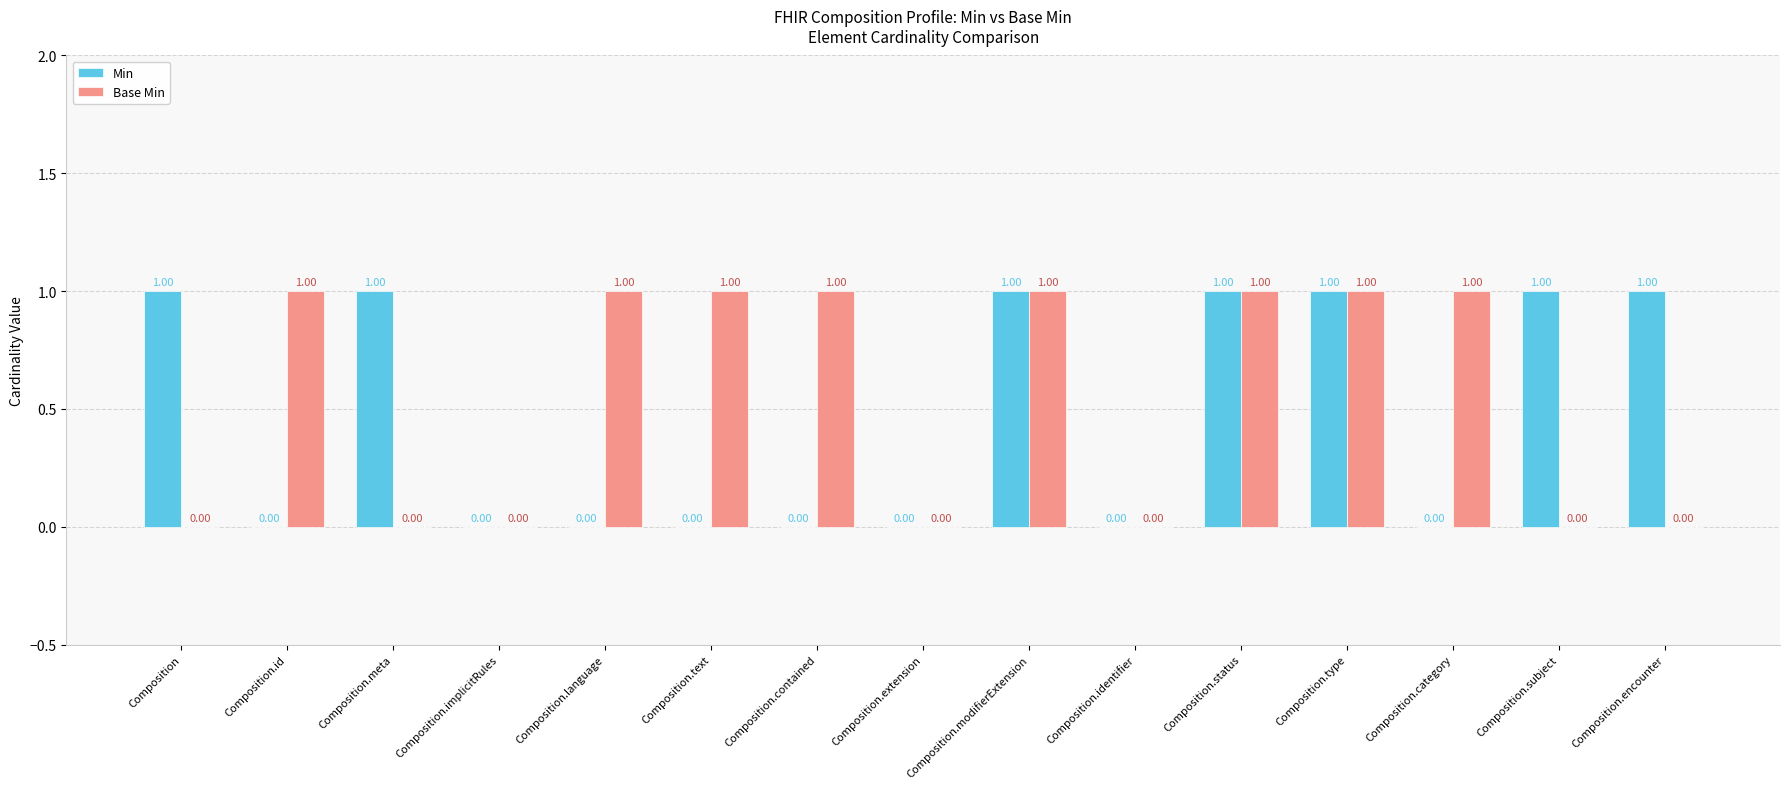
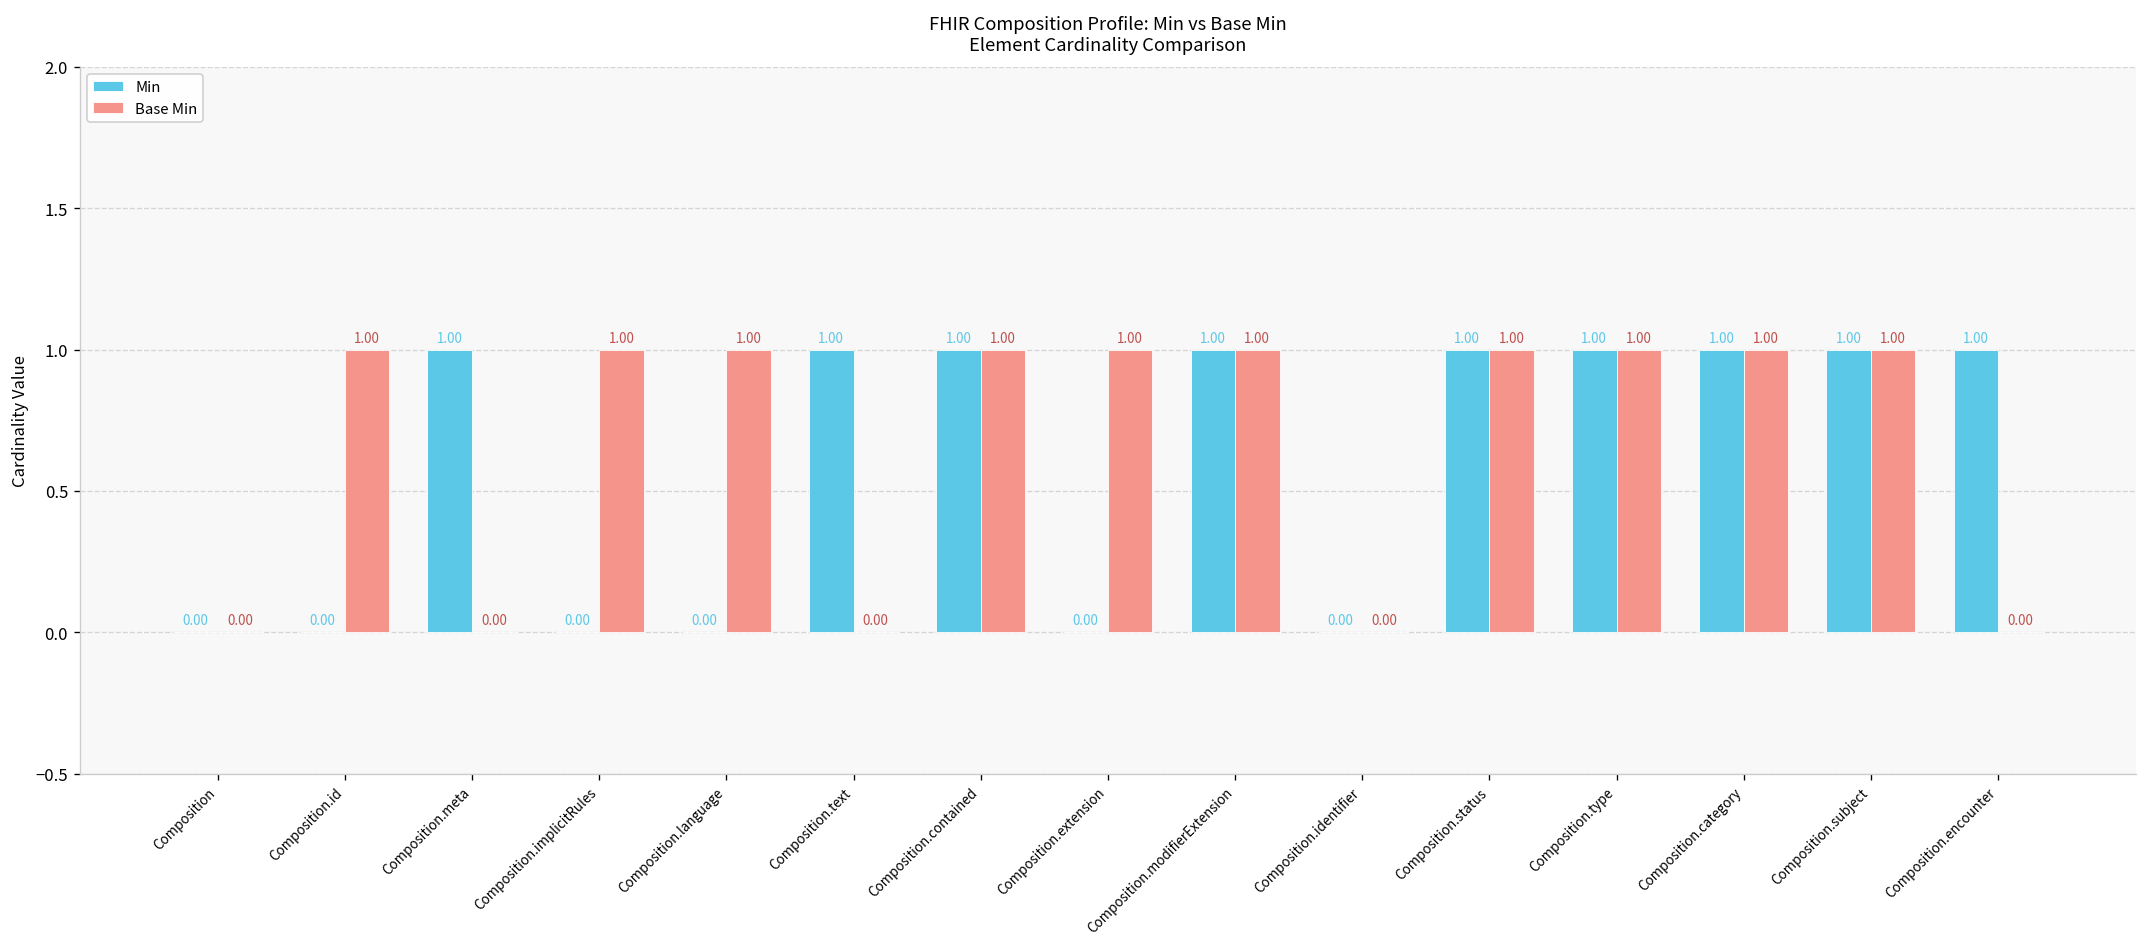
  {
    "Min": {
-     "Composition": 1.00,
+     "Composition": 0.00,
      "Composition.id": 0.00,
      "Composition.meta": 1.00,
      "Composition.implicitRules": 0.00,
      "Composition.language": 0.00,
-     "Composition.text": 0.00,
-     "Composition.contained": 0.00,
+     "Composition.text": 1.00,
+     "Composition.contained": 1.00,
      "Composition.extension": 0.00,
      "Composition.modifierExtension": 1.00,
      "Composition.identifier": 0.00,
      "Composition.status": 1.00,
      "Composition.type": 1.00,
-     "Composition.category": 0.00,
+     "Composition.category": 1.00,
      "Composition.subject": 1.00,
      "Composition.encounter": 1.00
    },
    "Base Min": {
      "Composition": 0.00,
      "Composition.id": 1.00,
      "Composition.meta": 0.00,
-     "Composition.implicitRules": 0.00,
+     "Composition.implicitRules": 1.00,
      "Composition.language": 1.00,
-     "Composition.text": 1.00,
+     "Composition.text": 0.00,
      "Composition.contained": 1.00,
-     "Composition.extension": 0.00,
+     "Composition.extension": 1.00,
      "Composition.modifierExtension": 1.00,
      "Composition.identifier": 0.00,
      "Composition.status": 1.00,
      "Composition.type": 1.00,
      "Composition.category": 1.00,
-     "Composition.subject": 0.00,
+     "Composition.subject": 1.00,
      "Composition.encounter": 0.00
    }
  }
